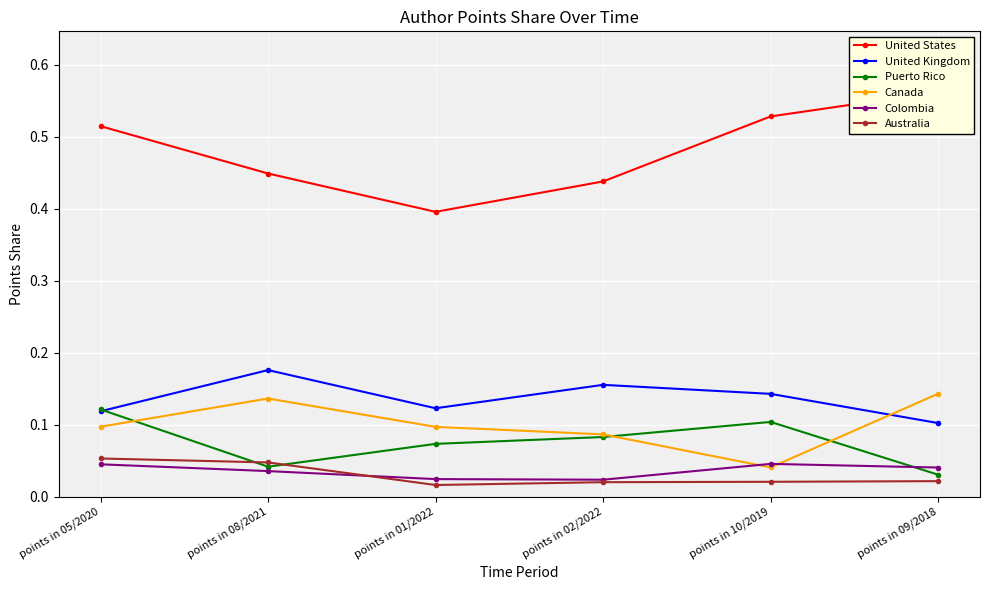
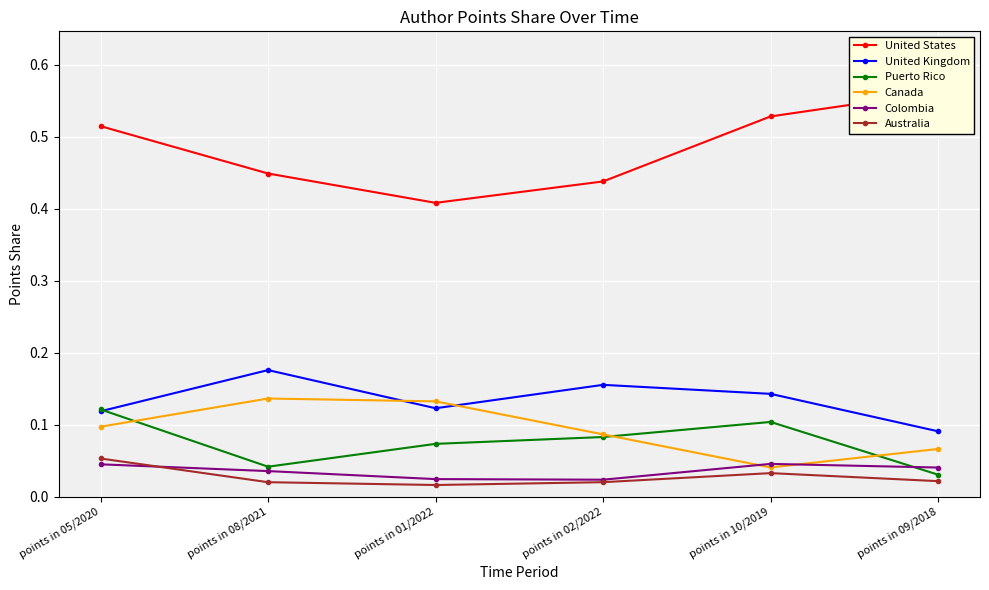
  {
    "United States": {
      "points in 05/2020": 0.51,
      "points in 08/2021": 0.45,
-     "points in 01/2022": 0.40,
+     "points in 01/2022": 0.41,
      "points in 02/2022": 0.44,
      "points in 10/2019": 0.53
    },
    "United Kingdom": {
      "points in 08/2021": 0.18,
      "points in 01/2022": 0.12,
      "points in 02/2022": 0.16,
      "points in 10/2019": 0.14,
-     "points in 09/2018": 0.10
+     "points in 09/2018": 0.09
    },
    "Puerto Rico": {
      "points in 08/2021": 0.04,
      "points in 01/2022": 0.07,
      "points in 02/2022": 0.08,
      "points in 10/2019": 0.10,
      "points in 09/2018": 0.03
    },
    "Canada": {
      "points in 05/2020": 0.10,
      "points in 08/2021": 0.14,
-     "points in 01/2022": 0.10,
+     "points in 01/2022": 0.13,
      "points in 02/2022": 0.09,
      "points in 10/2019": 0.04,
-     "points in 09/2018": 0.14
+     "points in 09/2018": 0.07
    },
    "Colombia": {
      "points in 05/2020": 0.05,
      "points in 08/2021": 0.04,
      "points in 01/2022": 0.02,
      "points in 10/2019": 0.05,
      "points in 09/2018": 0.04
    },
    "Australia": {
      "points in 05/2020": 0.05,
-     "points in 08/2021": 0.05,
+     "points in 08/2021": 0.02,
      "points in 01/2022": 0.02,
-     "points in 10/2019": 0.02,
+     "points in 10/2019": 0.03,
      "points in 09/2018": 0.02
    }
  }
